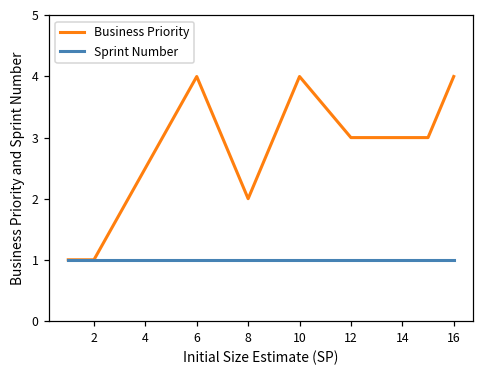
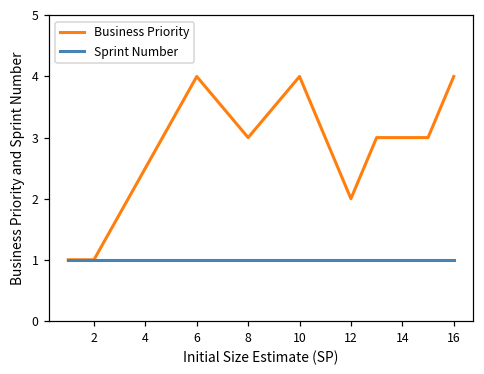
  {
    "Business Priority": {
      "6": 4,
-     "8": 2,
+     "8": 3,
      "10": 4,
-     "12": 3,
+     "12": 2,
      "16": 4
    },
    "Sprint Number": {
      "6": 1,
      "8": 1,
      "10": 1,
      "12": 1,
      "16": 1
    }
  }
